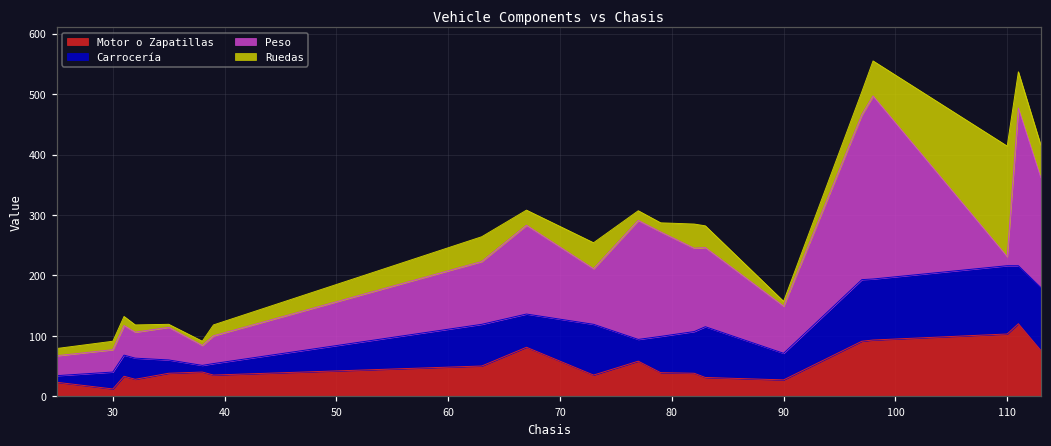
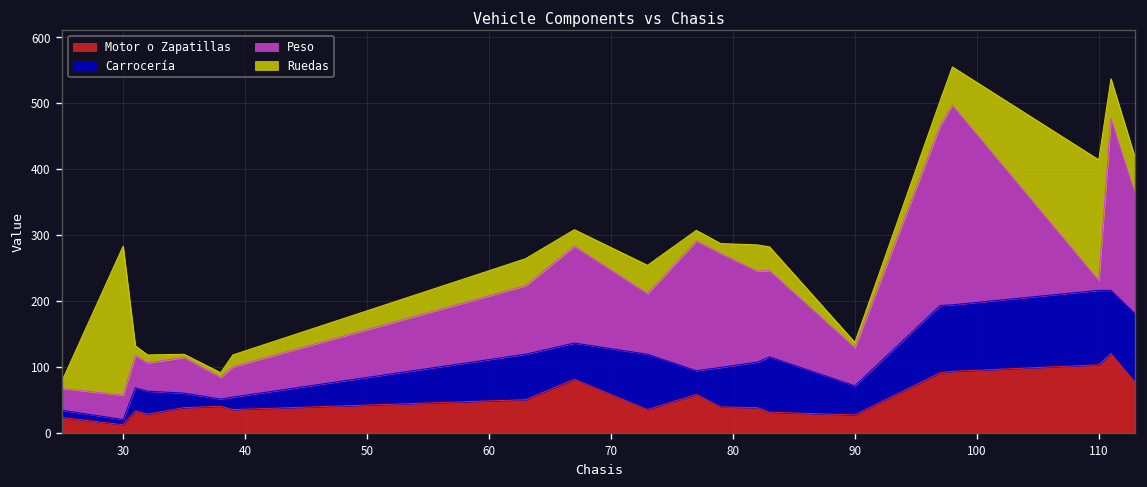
  {
    "Motor o Zapatillas": {
      "30": 10,
      "90": 30,
      "110": 100
    },
    "Carrocería": {
-     "30": 30,
+     "30": 10,
      "90": 40,
      "110": 110
    },
    "Peso": {
      "30": 40,
-     "90": 80,
+     "90": 60,
      "110": 20
    },
    "Ruedas": {
-     "30": 10,
+     "30": 230,
      "90": 10,
      "110": 180
    }
  }
